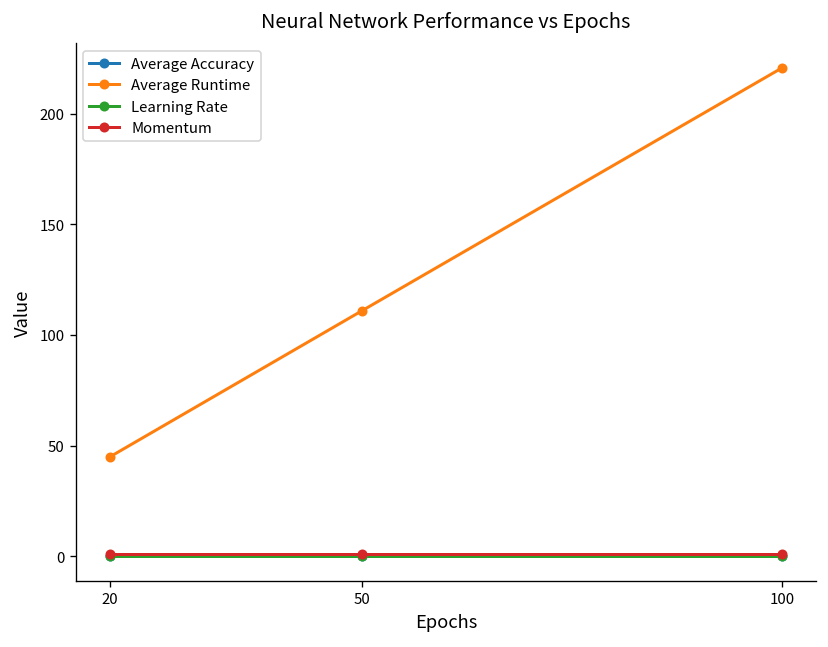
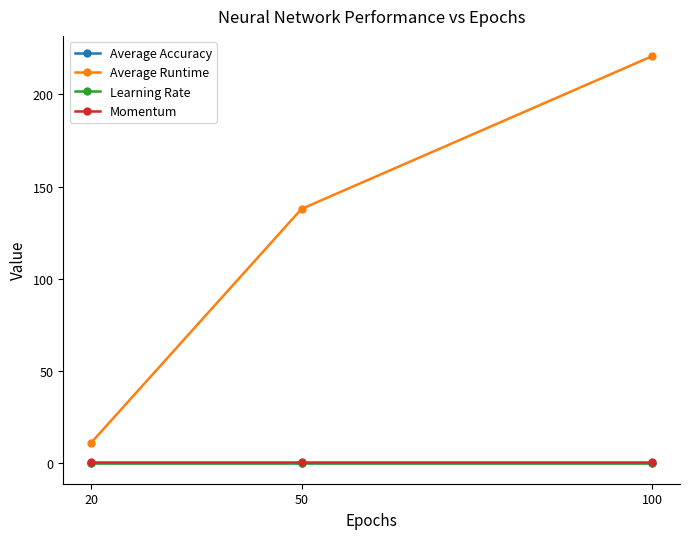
  {
    "Average Runtime": {
-     "20": 45,
-     "50": 111,
+     "20": 11,
+     "50": 138,
      "100": 221
    }
  }
